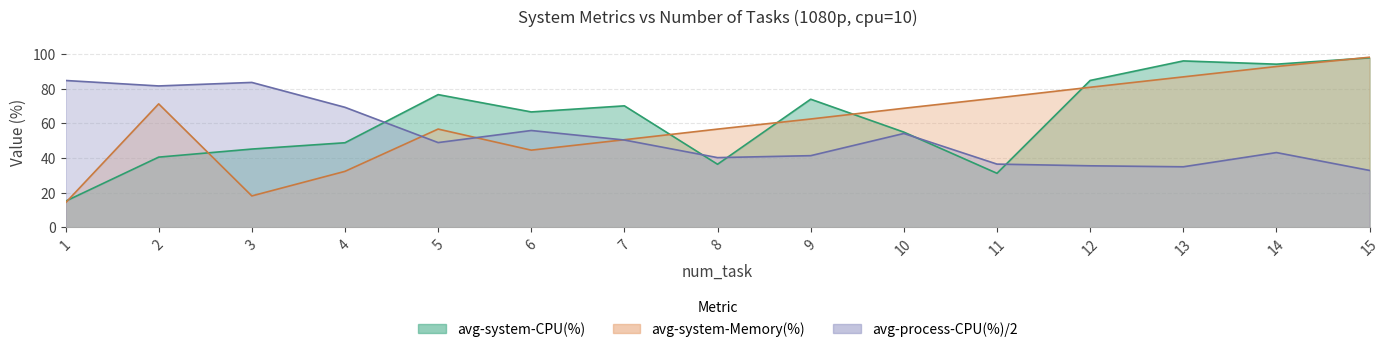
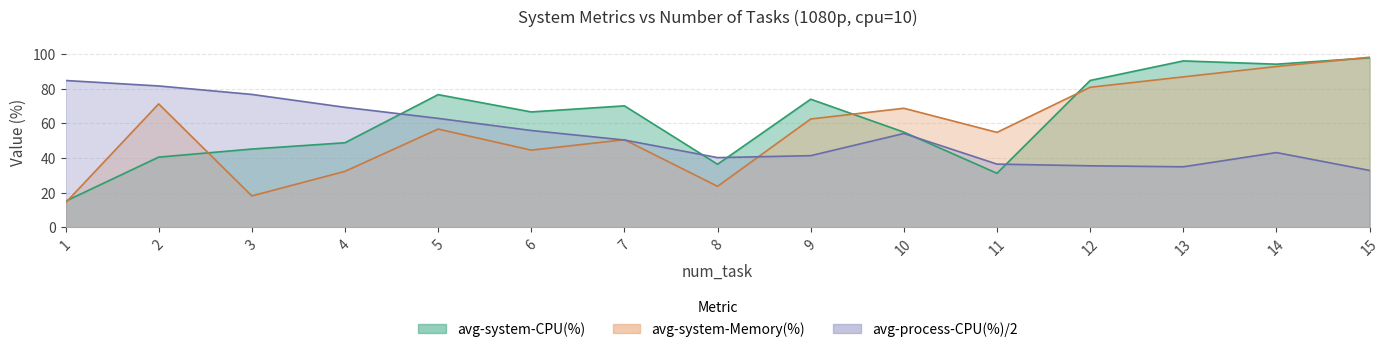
  {
    "avg-system-CPU(%)": {
      "2": 40,
      "3": 45,
      "4": 49,
      "5": 77,
      "6": 67,
      "7": 70,
      "8": 36,
      "9": 74,
      "11": 31,
      "12": 85,
      "13": 96
    },
    "avg-system-Memory(%)": {
      "2": 71,
      "3": 18,
      "4": 32,
      "5": 57,
      "6": 45,
-     "8": 57,
+     "8": 24,
      "9": 62,
      "10": 69,
-     "11": 75,
+     "11": 55,
      "12": 81,
      "13": 87
    },
    "avg-process-CPU(%)/2": {
      "1": 85,
      "2": 82,
-     "3": 84,
+     "3": 77,
      "4": 69,
-     "5": 49,
+     "5": 63,
      "6": 56,
      "8": 40,
      "9": 41,
      "11": 36,
      "12": 35,
      "13": 35,
      "14": 43,
      "15": 33
    }
  }
